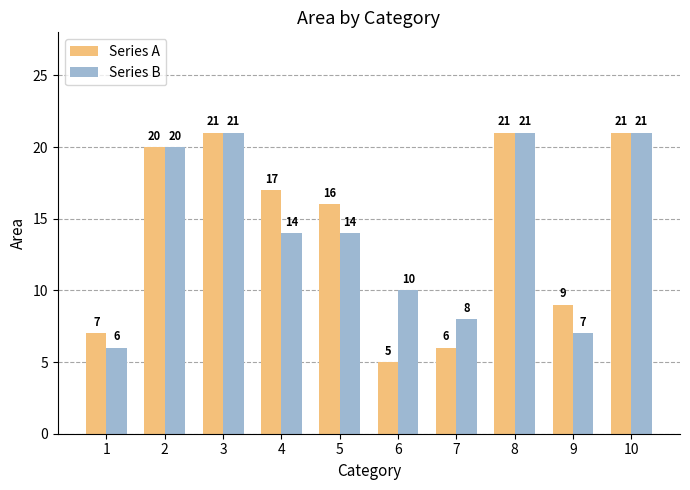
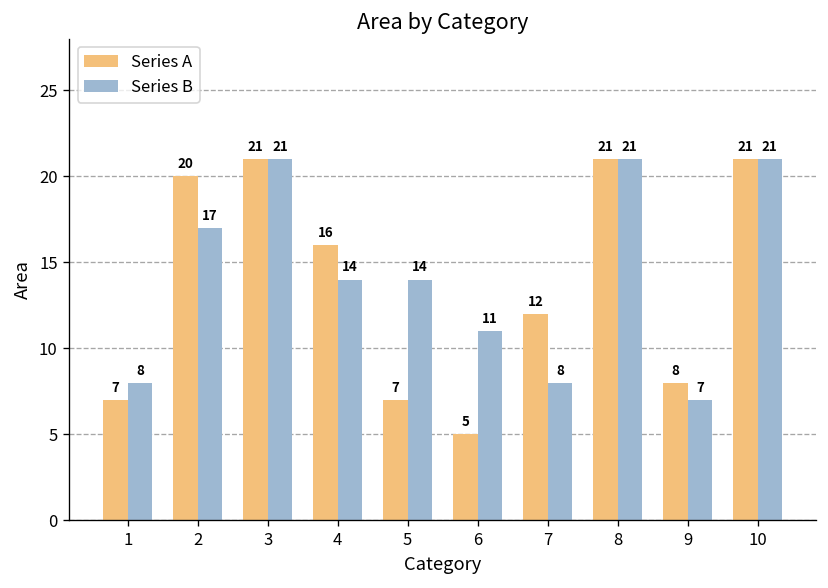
  {
    "Series A": {
      "1": 7,
      "2": 20,
      "3": 21,
-     "4": 17,
-     "5": 16,
+     "4": 16,
+     "5": 7,
      "6": 5,
-     "7": 6,
+     "7": 12,
      "8": 21,
-     "9": 9,
+     "9": 8,
      "10": 21
    },
    "Series B": {
-     "1": 6,
-     "2": 20,
+     "1": 8,
+     "2": 17,
      "3": 21,
      "4": 14,
      "5": 14,
-     "6": 10,
+     "6": 11,
      "7": 8,
      "8": 21,
      "9": 7,
      "10": 21
    }
  }
